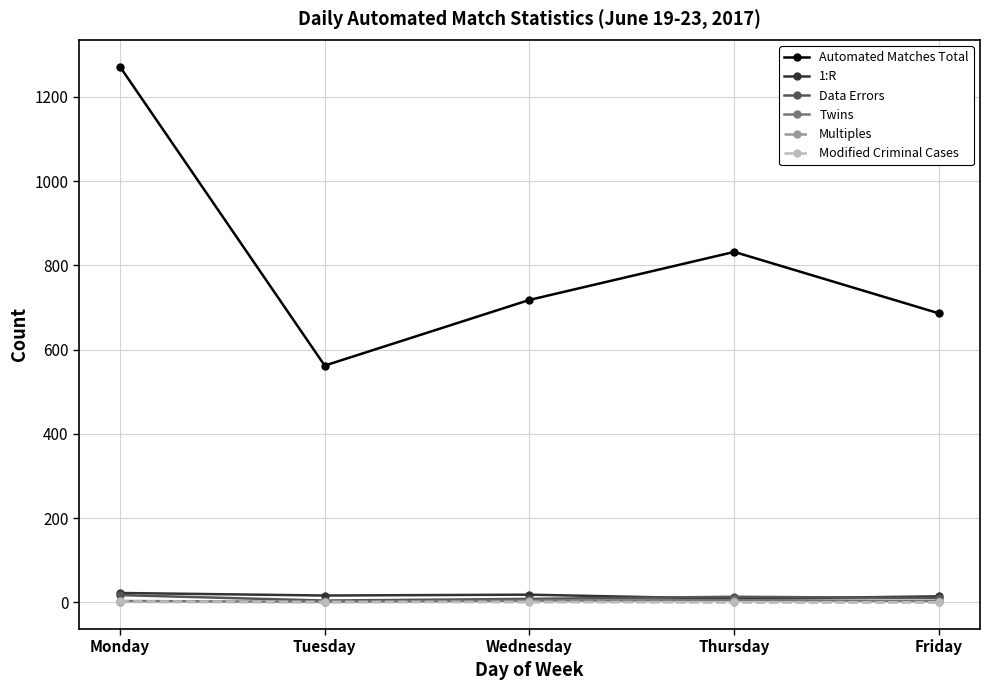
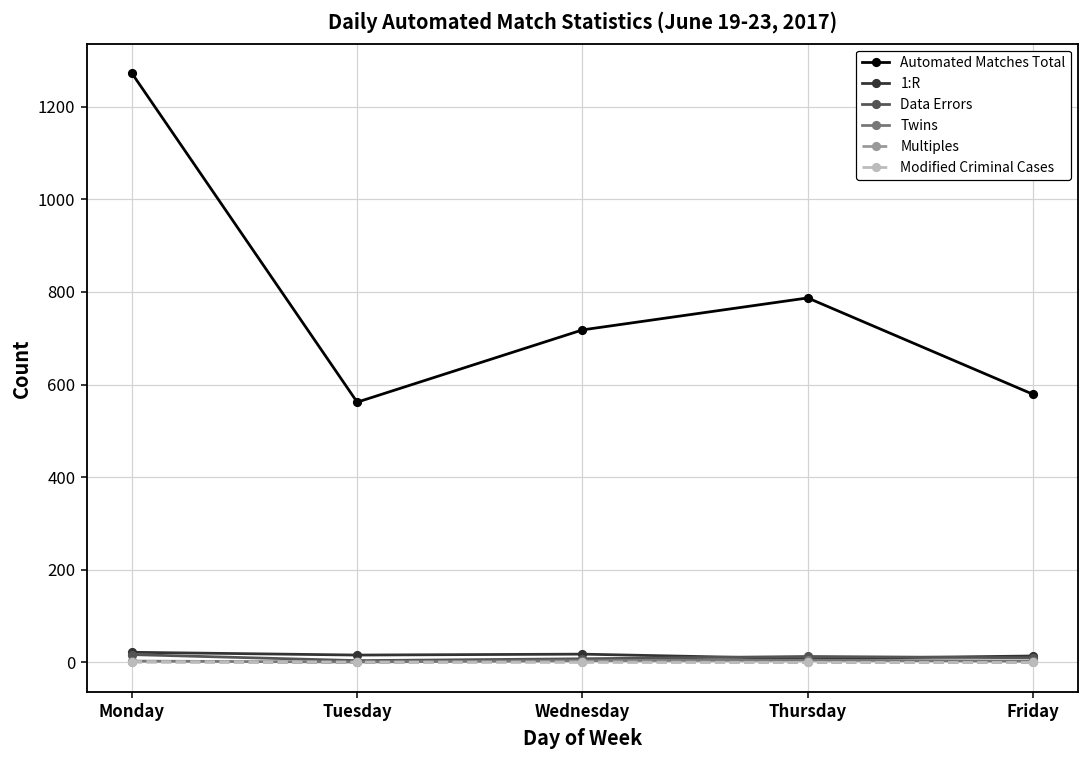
  {
    "Automated Matches Total": {
      "Monday": 1270,
      "Tuesday": 560,
      "Wednesday": 720,
-     "Thursday": 830,
-     "Friday": 690
+     "Thursday": 790,
+     "Friday": 580
    }
  }
